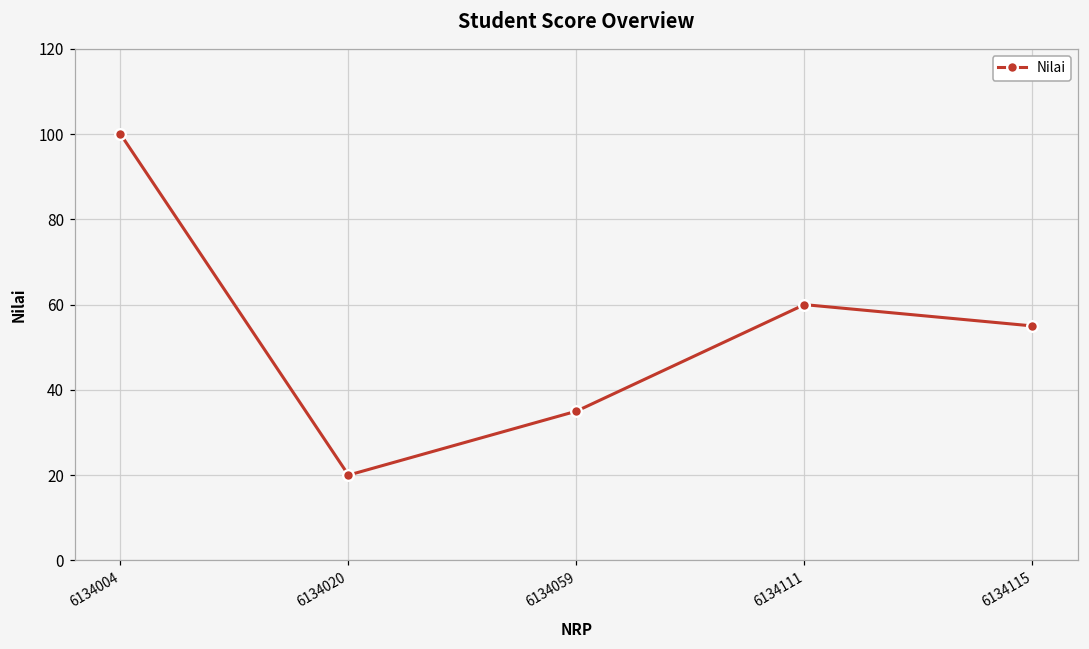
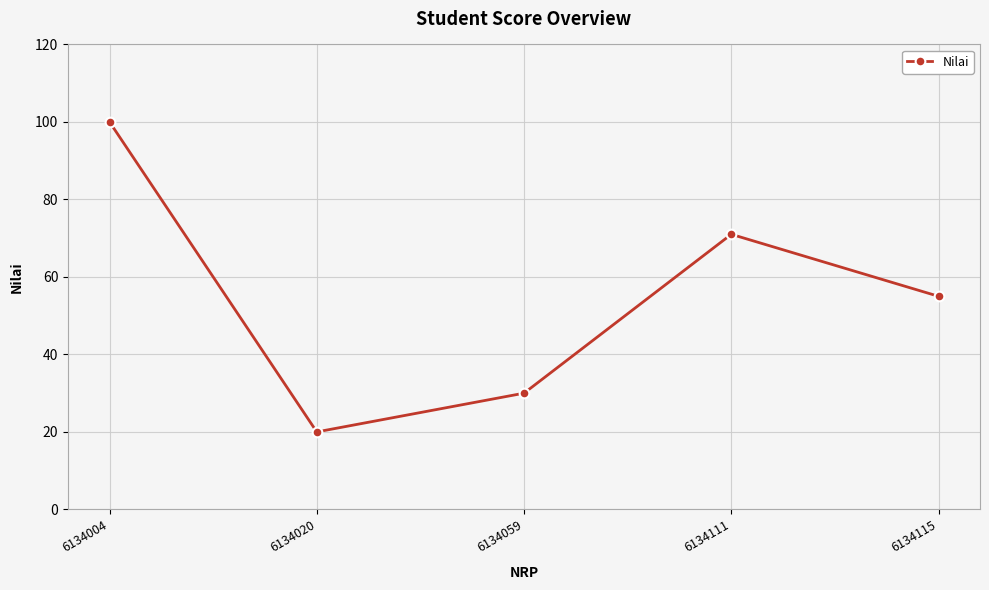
  {
    "6134004": 100,
    "6134020": 20,
-   "6134059": 35,
-   "6134111": 60,
+   "6134059": 30,
+   "6134111": 71,
    "6134115": 55
  }
